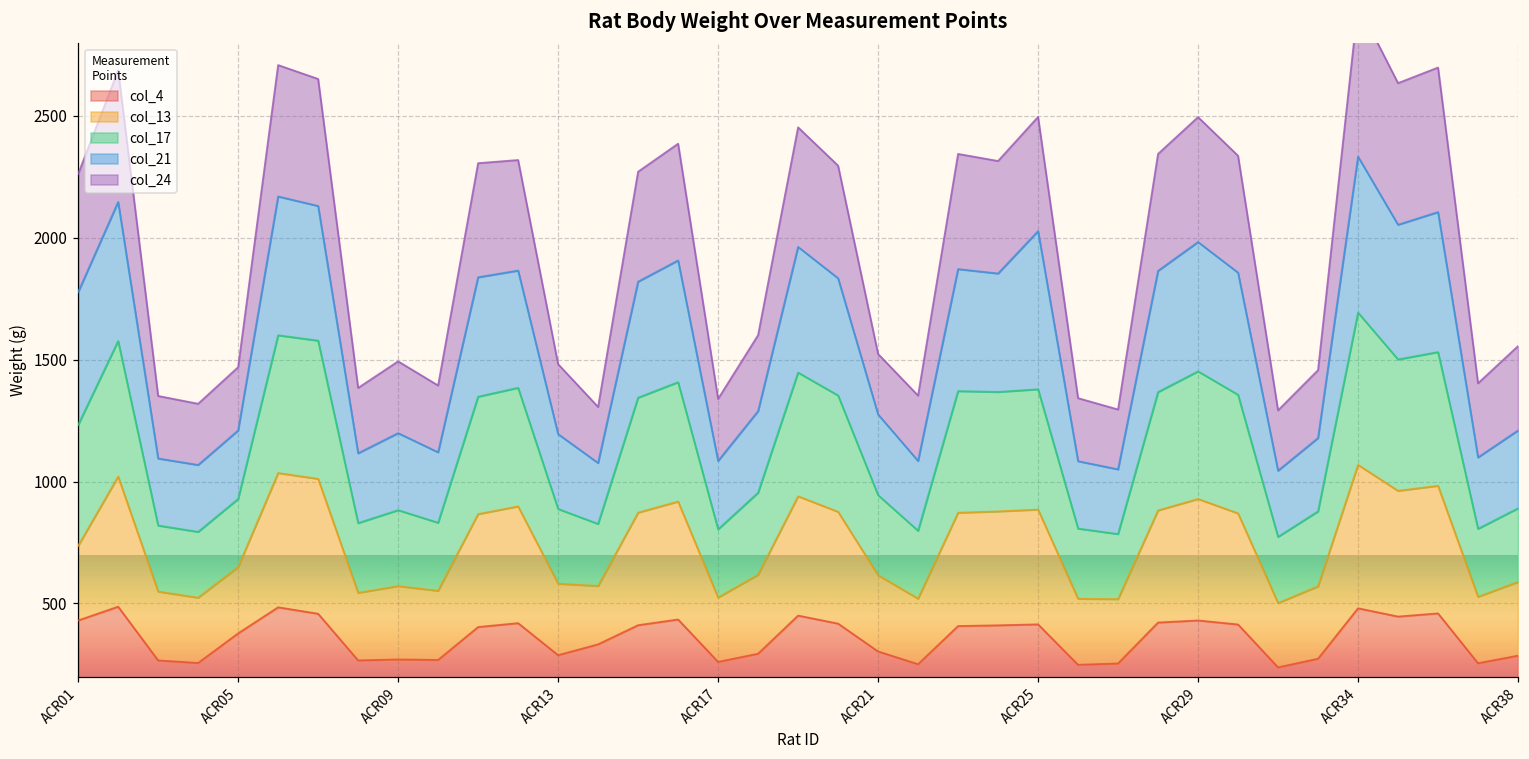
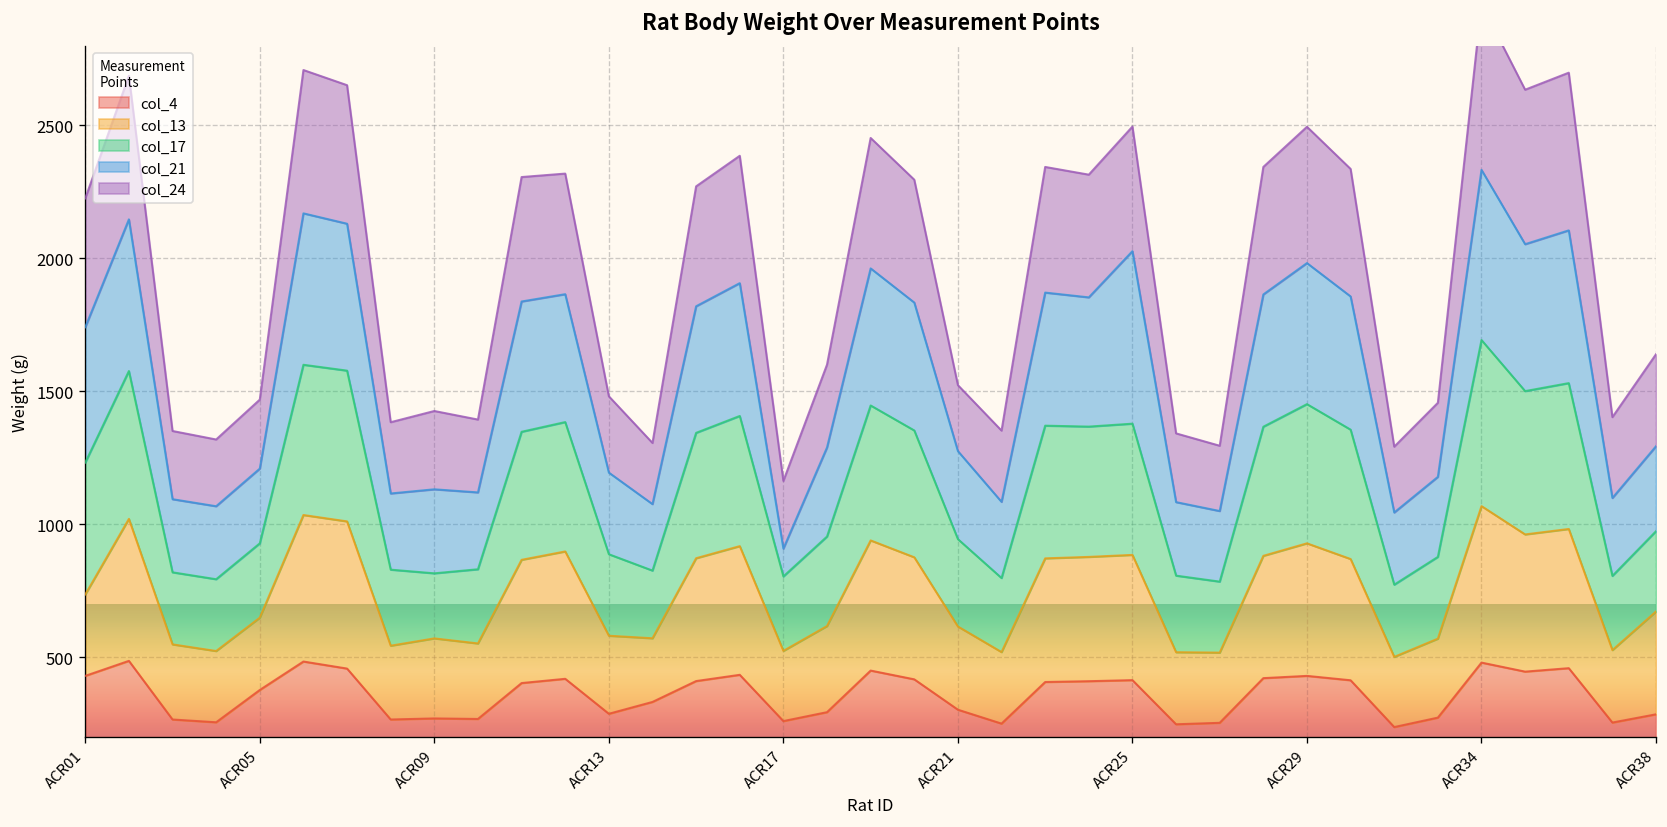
  {
    "col_4": {
      "ACR01": 430,
      "ACR05": 380,
      "ACR09": 270,
      "ACR13": 290,
      "ACR17": 260,
      "ACR21": 300,
      "ACR25": 410,
      "ACR29": 430,
      "ACR34": 480,
      "ACR38": 290
    },
    "col_13": {
      "ACR01": 310,
      "ACR05": 270,
      "ACR09": 300,
      "ACR13": 290,
      "ACR17": 260,
      "ACR21": 310,
      "ACR25": 470,
      "ACR29": 500,
      "ACR34": 590,
-     "ACR38": 300
+     "ACR38": 390
    },
    "col_17": {
      "ACR01": 500,
      "ACR05": 280,
-     "ACR09": 310,
+     "ACR09": 240,
      "ACR13": 310,
      "ACR17": 280,
      "ACR21": 330,
      "ACR25": 490,
      "ACR29": 520,
      "ACR34": 620,
      "ACR38": 300
    },
    "col_21": {
-     "ACR01": 550,
+     "ACR01": 510,
      "ACR05": 280,
      "ACR09": 320,
      "ACR13": 310,
-     "ACR17": 280,
+     "ACR17": 100,
      "ACR21": 330,
      "ACR25": 650,
      "ACR29": 530,
      "ACR34": 640,
      "ACR38": 320
    },
    "col_24": {
      "ACR01": 480,
      "ACR05": 260,
      "ACR09": 290,
      "ACR13": 290,
      "ACR17": 250,
      "ACR21": 250,
      "ACR25": 470,
      "ACR29": 510,
      "ACR38": 350
    }
  }
